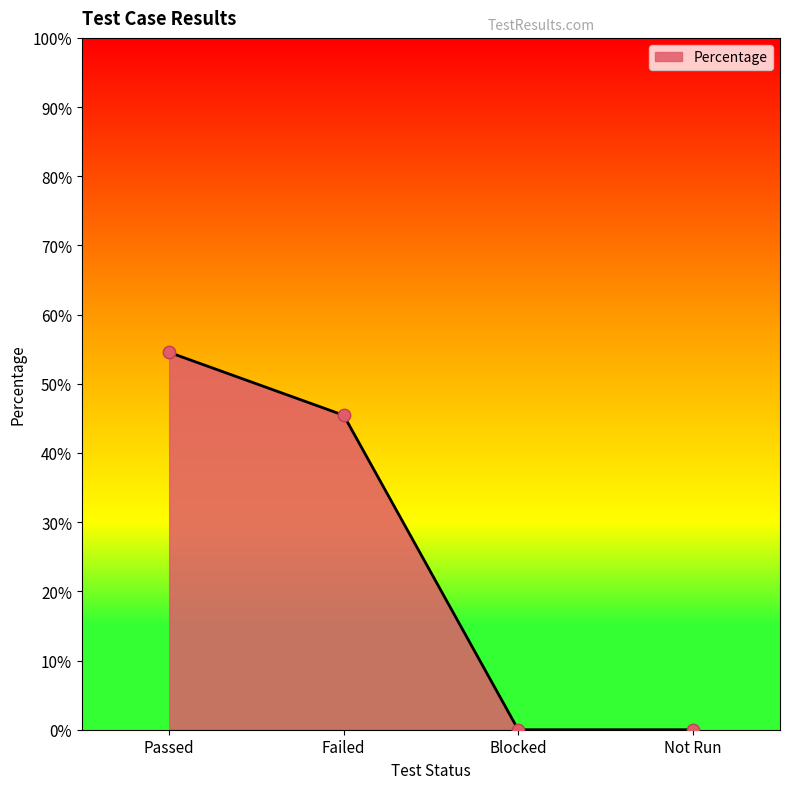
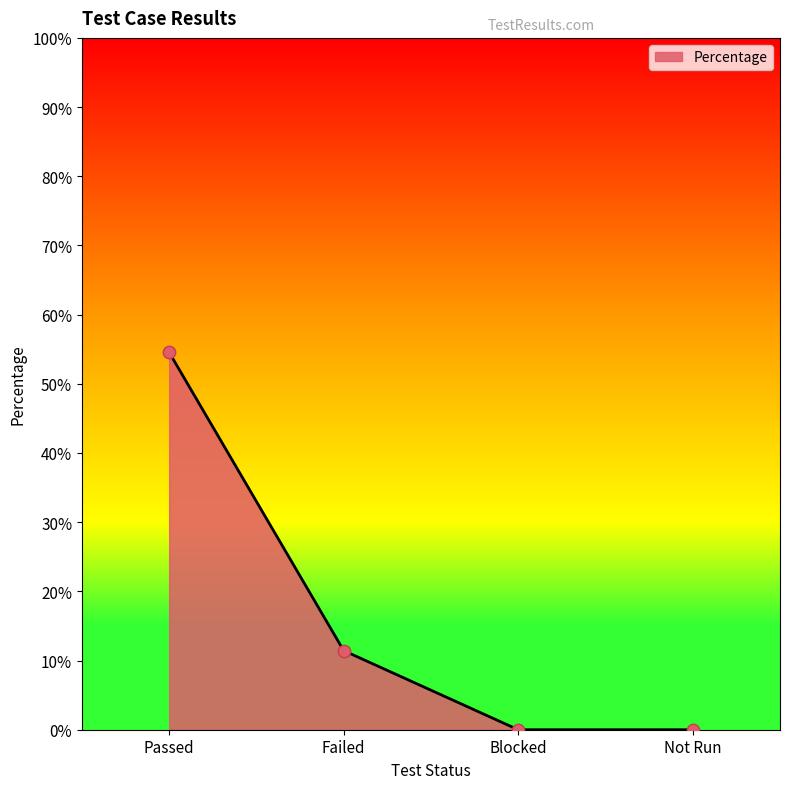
  {
    "Passed": "55%",
-   "Failed": "45%",
+   "Failed": "11%",
    "Blocked": "0%",
    "Not Run": "0%"
  }
